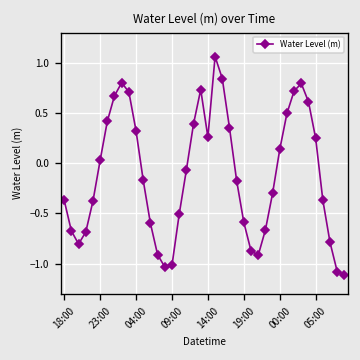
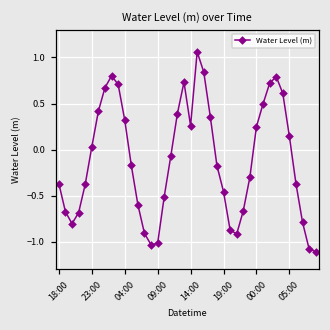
  {
    "18:00": -0.4,
    "23:00": 0.0,
    "04:00": 0.3,
    "09:00": -1.0,
    "14:00": 0.3,
-   "19:00": -0.6,
-   "00:00": 0.1,
-   "05:00": 0.2
+   "19:00": -0.5,
+   "00:00": 0.2,
+   "05:00": 0.1
  }
